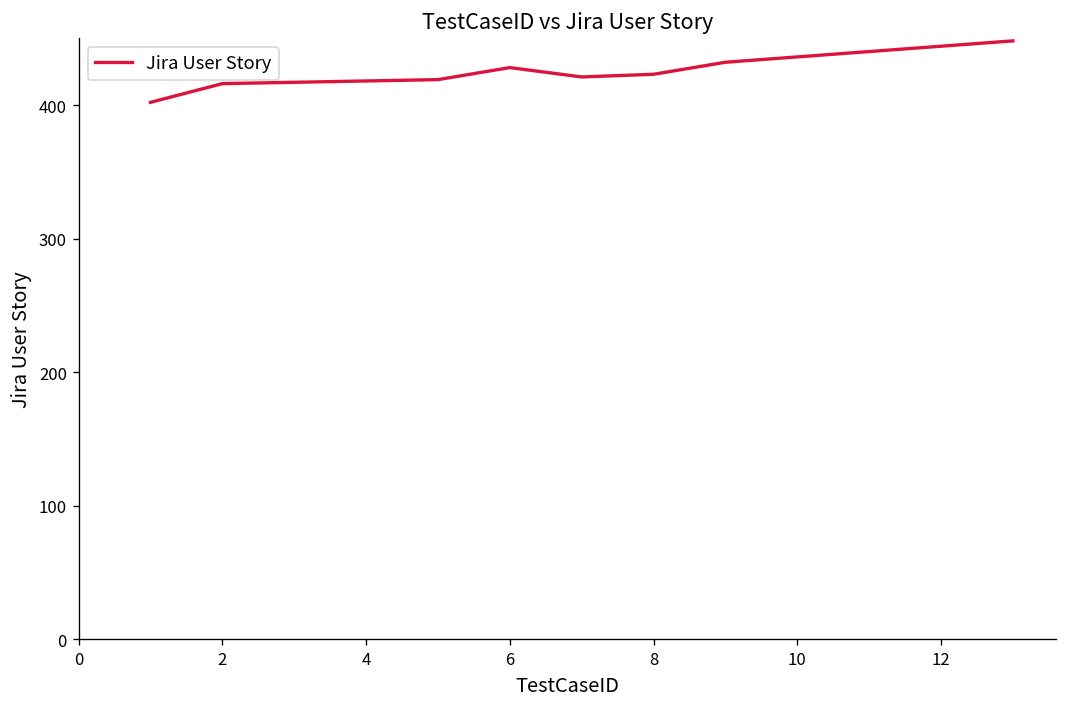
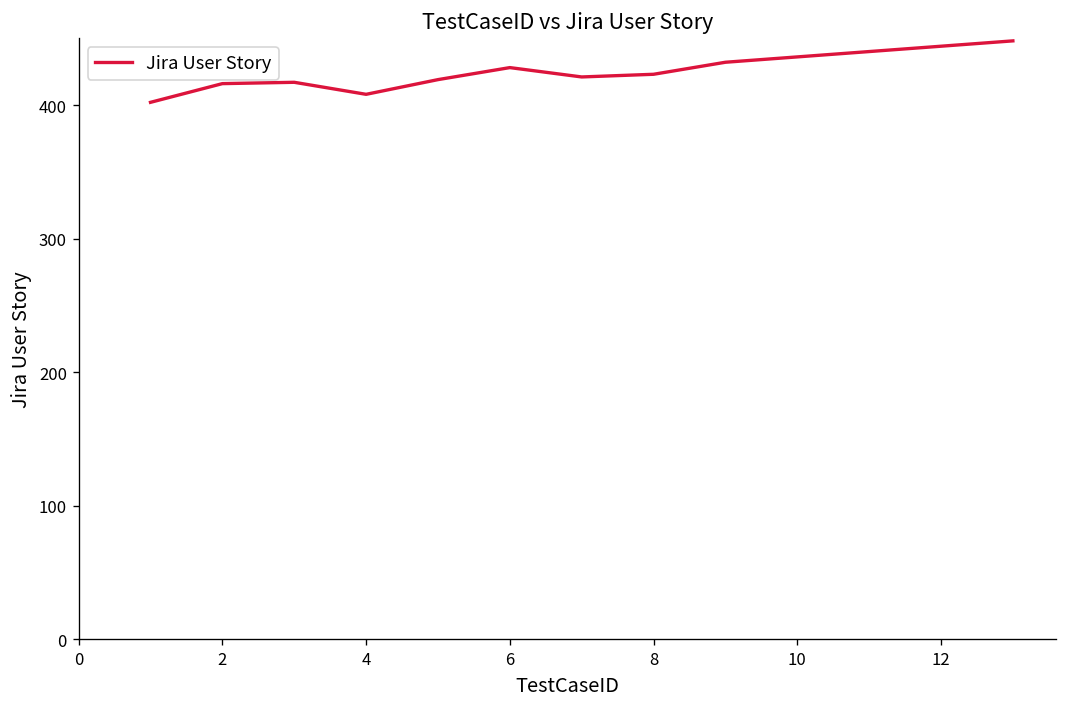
  {
    "2": 416,
-   "4": 418,
+   "4": 408,
    "6": 428,
    "8": 423
  }
